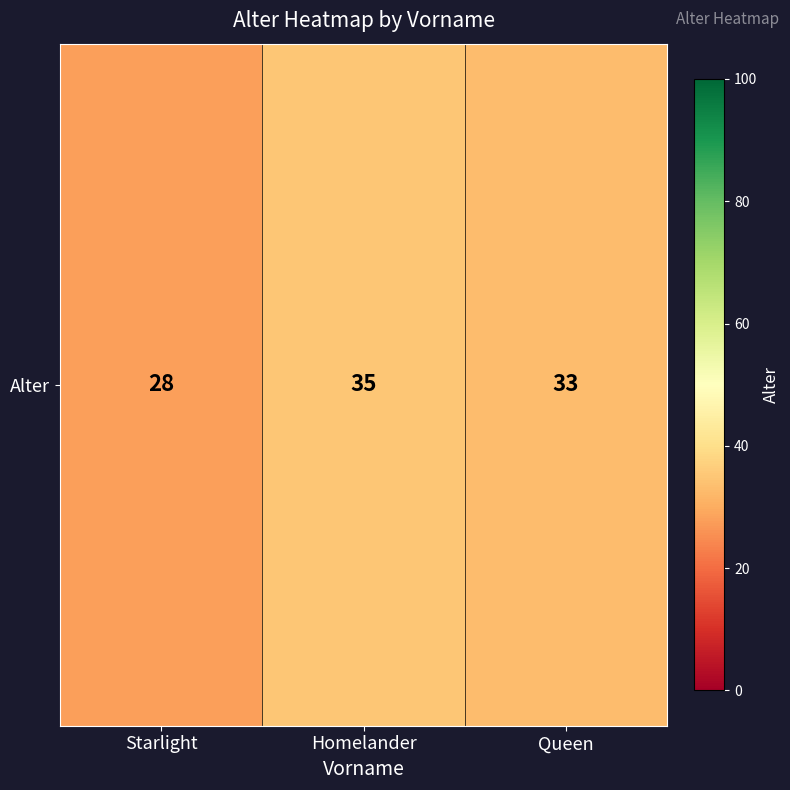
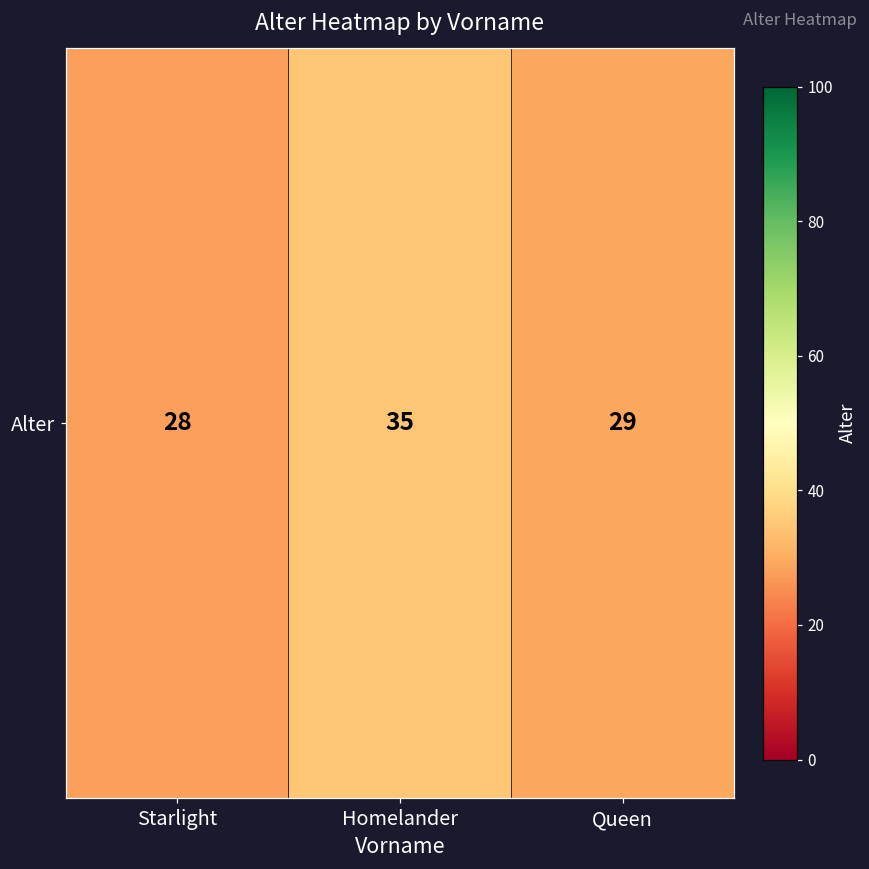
  {
    "Alter": {
      "Starlight": 28,
      "Homelander": 35,
-     "Queen": 33
+     "Queen": 29
    }
  }
